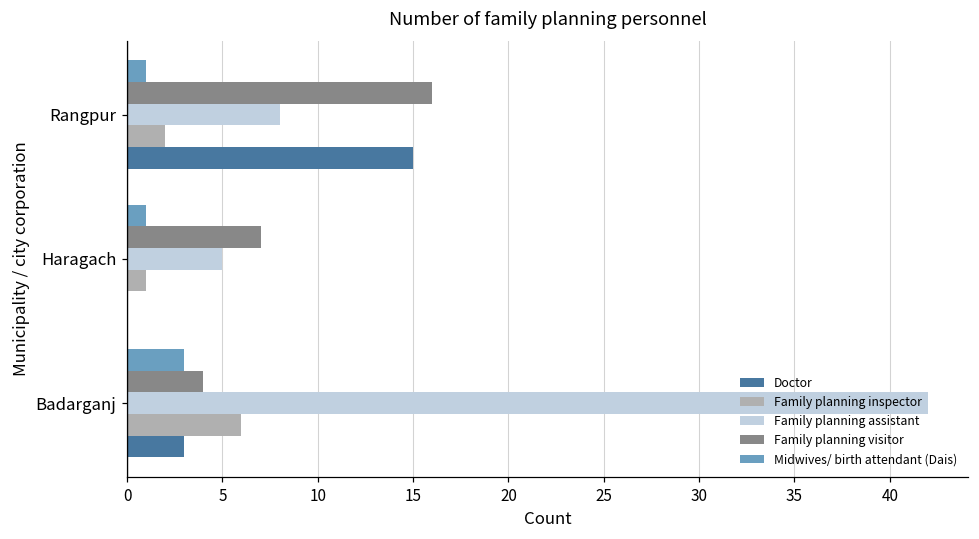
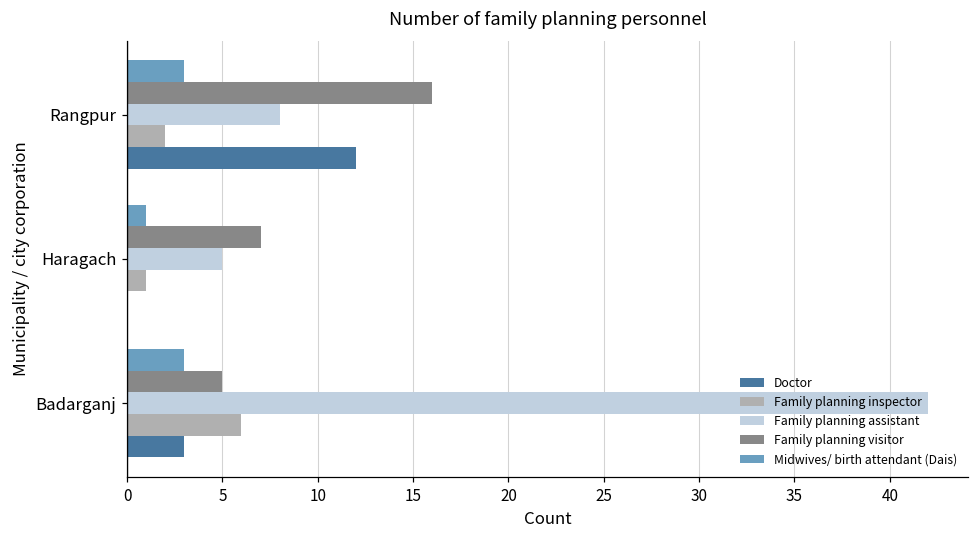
  {
    "Doctor": {
-     "Rangpur": 15,
+     "Rangpur": 12,
      "Haragach": 0,
      "Badarganj": 3
    },
    "Family planning visitor": {
      "Rangpur": 16,
      "Haragach": 7,
-     "Badarganj": 4
+     "Badarganj": 5
    },
    "Midwives/ birth attendant (Dais)": {
-     "Rangpur": 1,
+     "Rangpur": 3,
      "Haragach": 1,
      "Badarganj": 3
    }
  }
